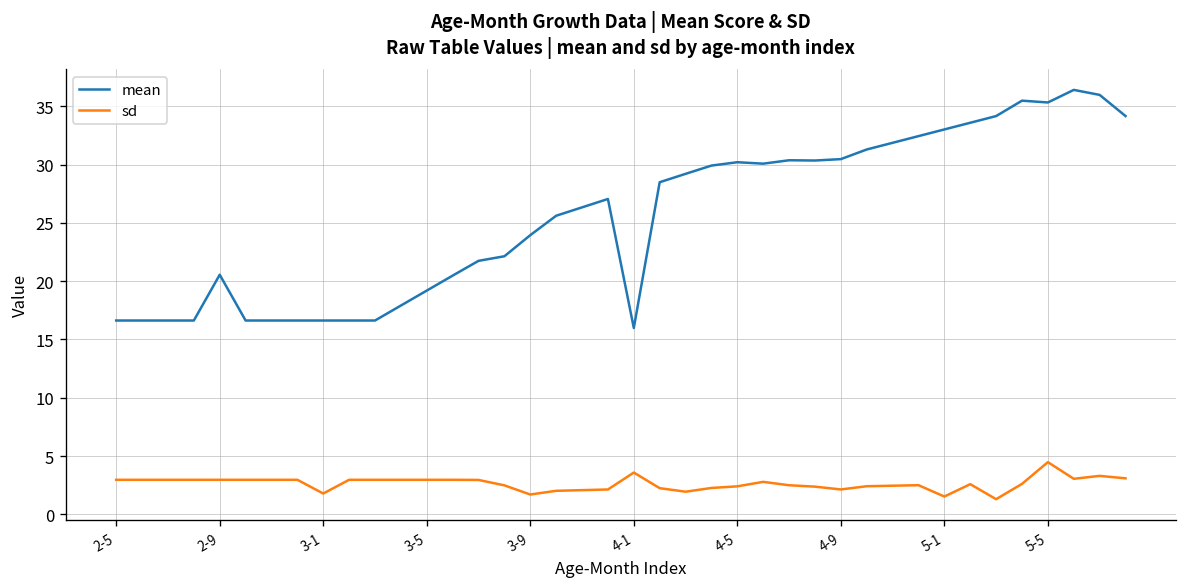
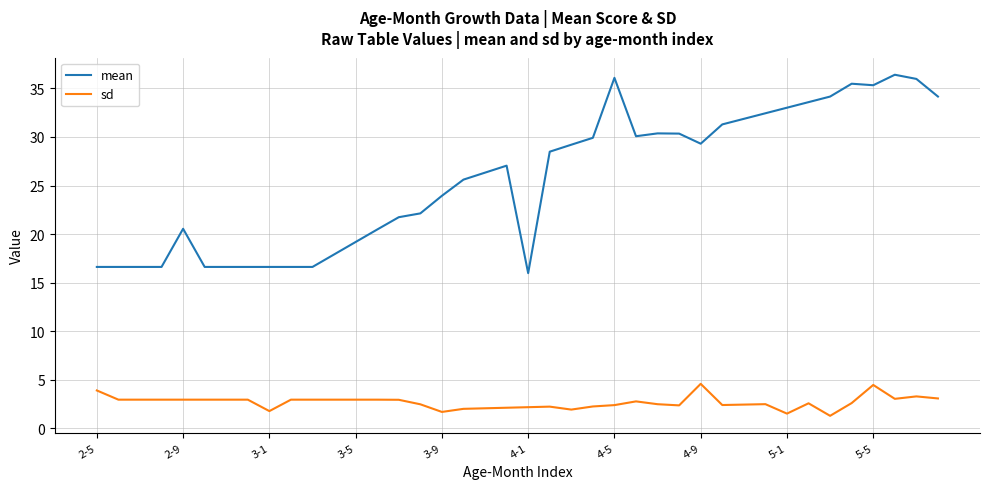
  {
    "mean": {
      "2-5": 17,
      "2-9": 21,
      "3-1": 17,
      "3-5": 19,
      "3-9": 24,
      "4-1": 16,
-     "4-5": 30,
-     "4-9": 30,
+     "4-5": 36,
+     "4-9": 29,
      "5-1": 33,
      "5-5": 35
    },
    "sd": {
-     "2-5": 3,
+     "2-5": 4,
      "2-9": 3,
      "3-1": 2,
      "3-5": 3,
      "3-9": 2,
-     "4-1": 4,
+     "4-1": 2,
      "4-5": 2,
-     "4-9": 2,
+     "4-9": 5,
      "5-1": 2,
      "5-5": 4
    }
  }
